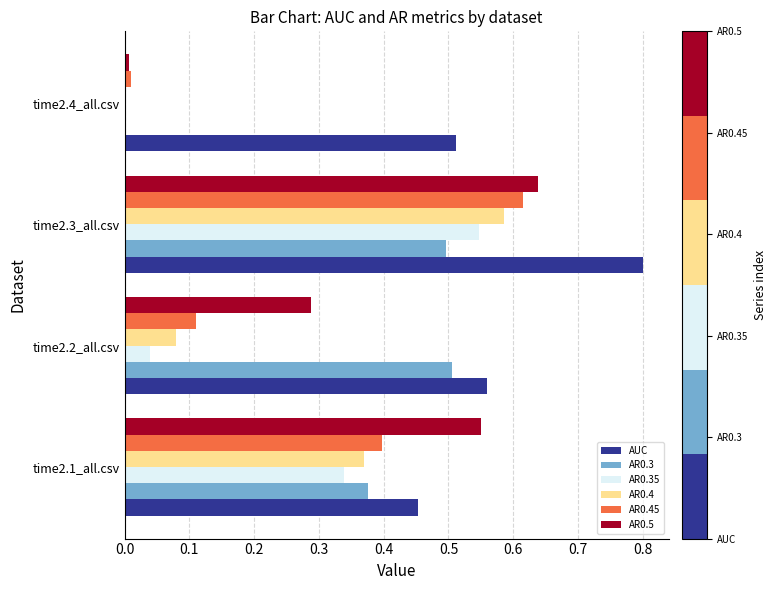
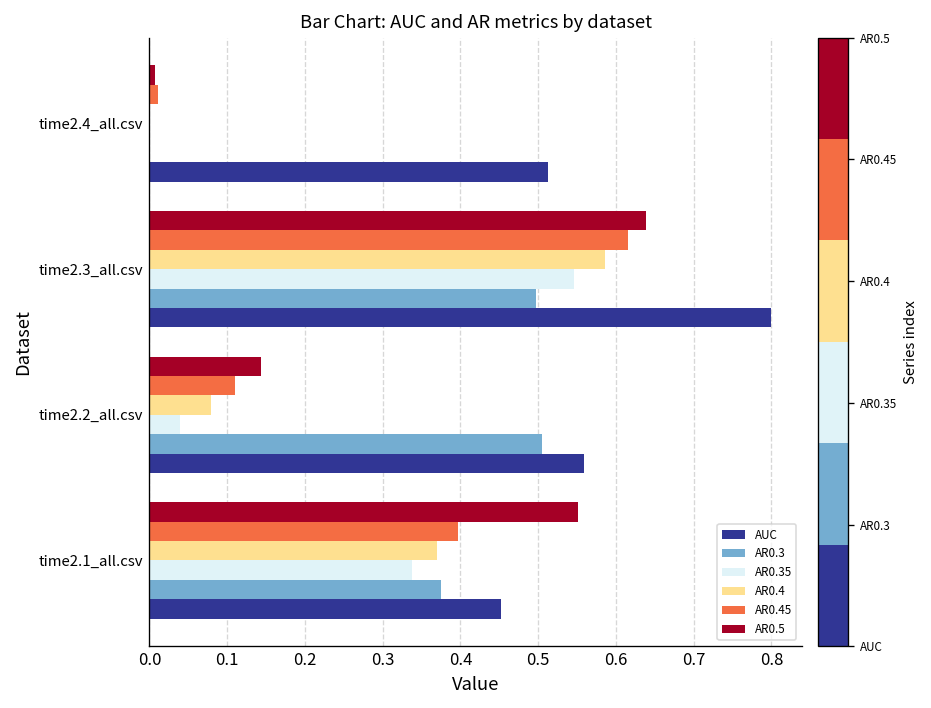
  {
    "AUC": {
      "time2.4_all.csv": 0.51,
      "time2.3_all.csv": 0.80,
      "time2.2_all.csv": 0.56,
      "time2.1_all.csv": 0.45
    },
    "AR0.3": {
      "time2.4_all.csv": 0.00,
      "time2.3_all.csv": 0.50,
      "time2.2_all.csv": 0.51,
      "time2.1_all.csv": 0.38
    },
    "AR0.35": {
      "time2.4_all.csv": 0.00,
      "time2.3_all.csv": 0.55,
      "time2.2_all.csv": 0.04,
      "time2.1_all.csv": 0.34
    },
    "AR0.4": {
      "time2.4_all.csv": 0.00,
      "time2.3_all.csv": 0.59,
      "time2.2_all.csv": 0.08,
      "time2.1_all.csv": 0.37
    },
    "AR0.45": {
      "time2.4_all.csv": 0.01,
      "time2.3_all.csv": 0.62,
      "time2.2_all.csv": 0.11,
      "time2.1_all.csv": 0.40
    },
    "AR0.5": {
      "time2.4_all.csv": 0.01,
      "time2.3_all.csv": 0.64,
-     "time2.2_all.csv": 0.29,
+     "time2.2_all.csv": 0.14,
      "time2.1_all.csv": 0.55
    }
  }
